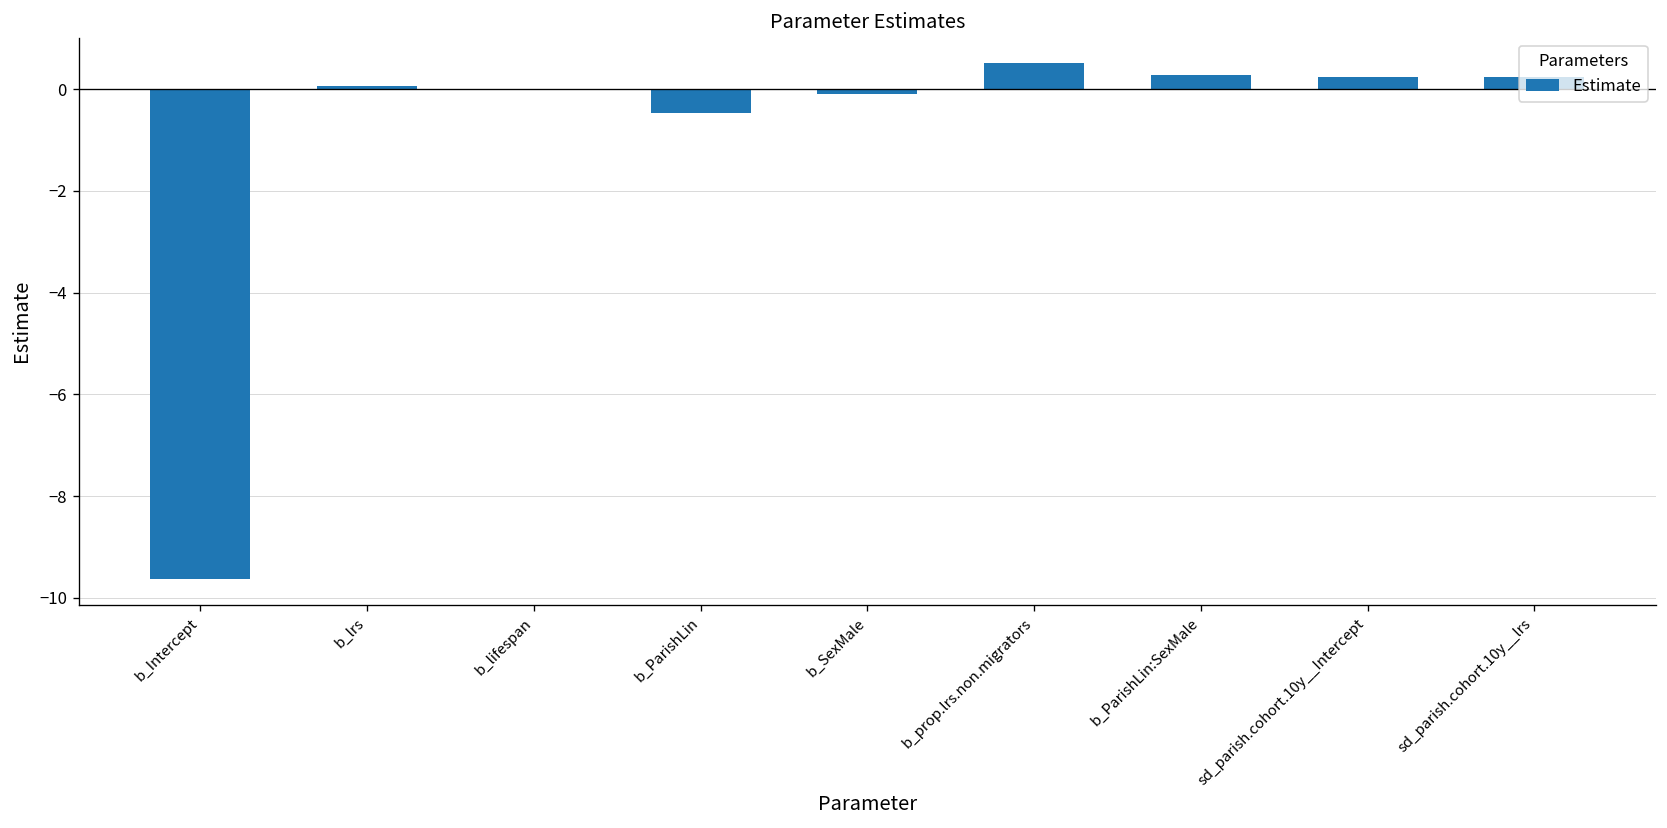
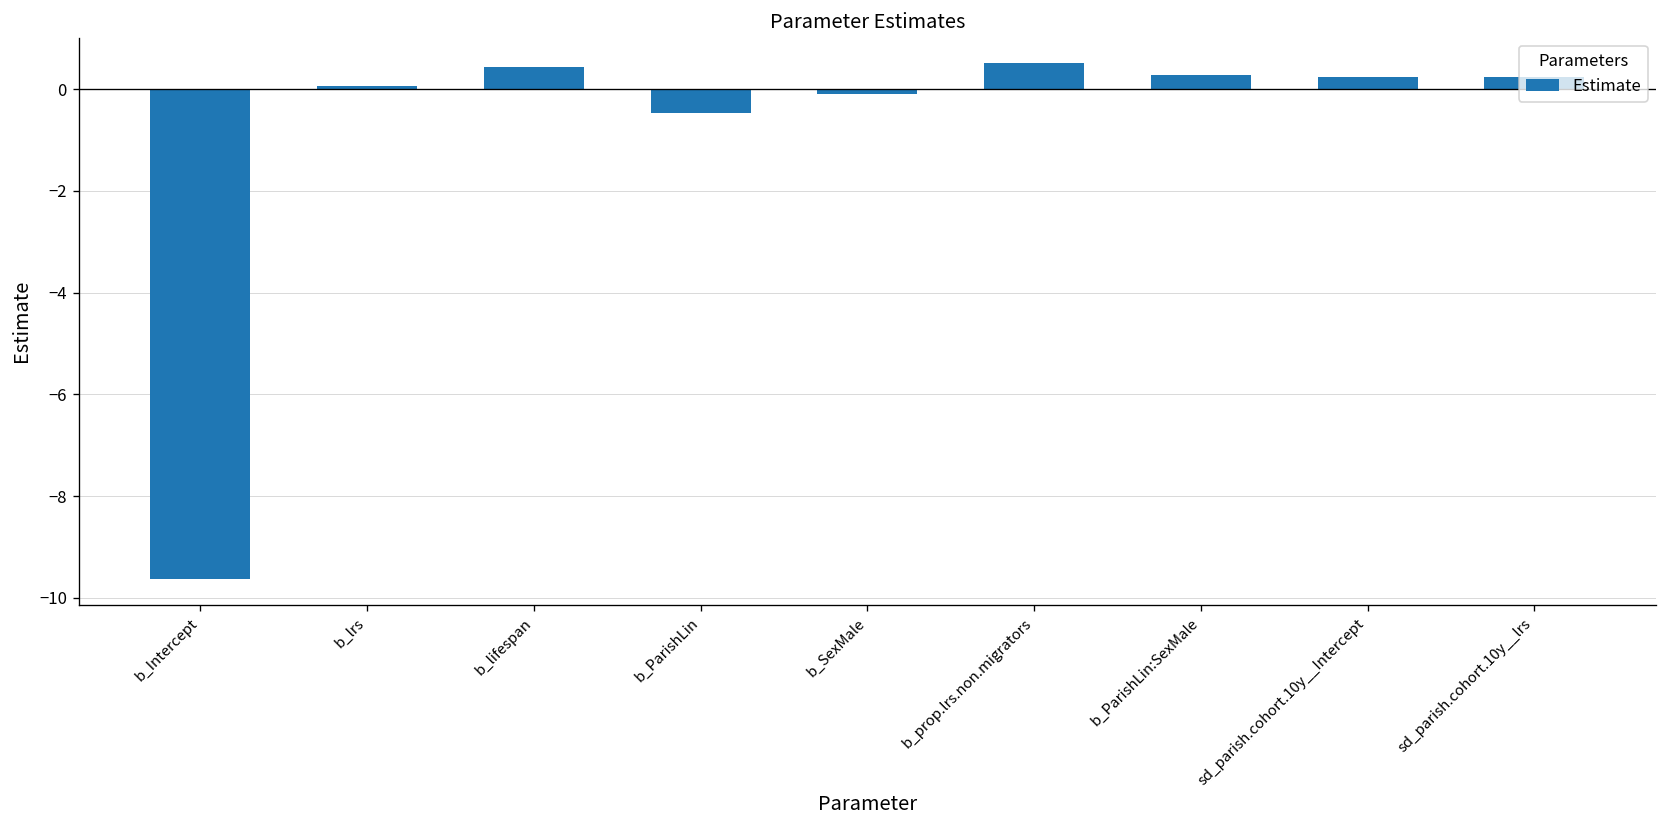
  {
    "b_Intercept": -9.6,
    "b_lrs": 0.1,
-   "b_lifespan": 0.0,
+   "b_lifespan": 0.4,
    "b_ParishLin": -0.5,
    "b_SexMale": -0.1,
    "b_prop.lrs.non.migrators": 0.5,
    "b_ParishLin:SexMale": 0.3,
    "sd_parish.cohort.10y__Intercept": 0.2
  }
